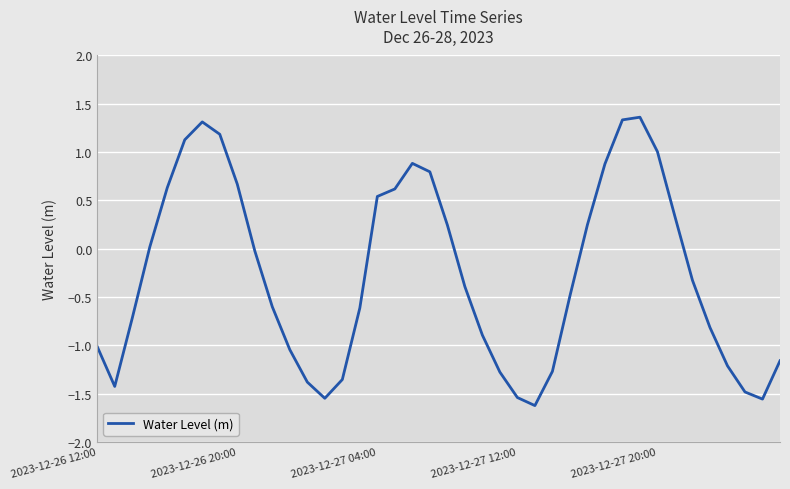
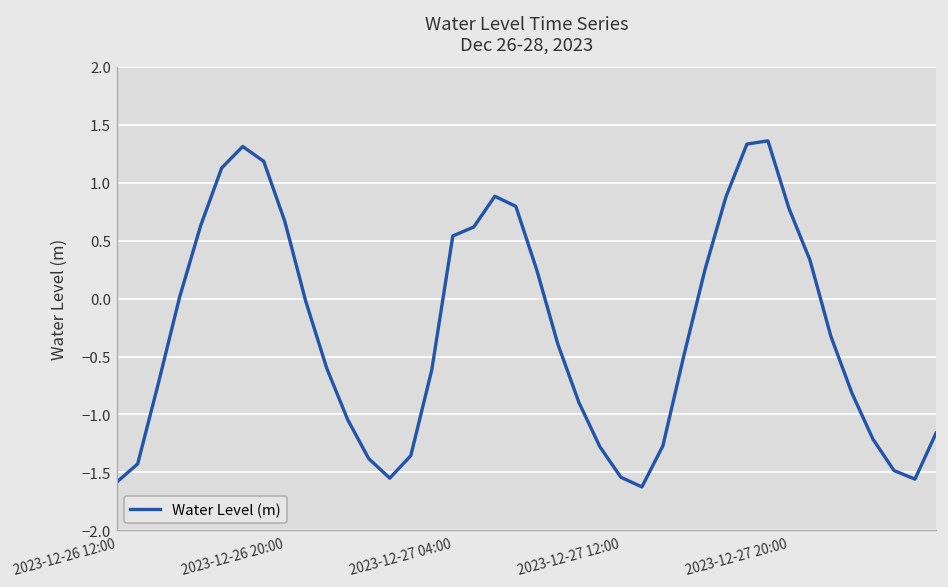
  {
-   "2023-12-26 12:00": -1.0,
+   "2023-12-26 12:00": -1.6,
    "2023-12-26 20:00": 0.7,
    "2023-12-27 04:00": 0.5,
    "2023-12-27 12:00": -1.5,
-   "2023-12-27 20:00": 1.0
+   "2023-12-27 20:00": 0.8
  }
